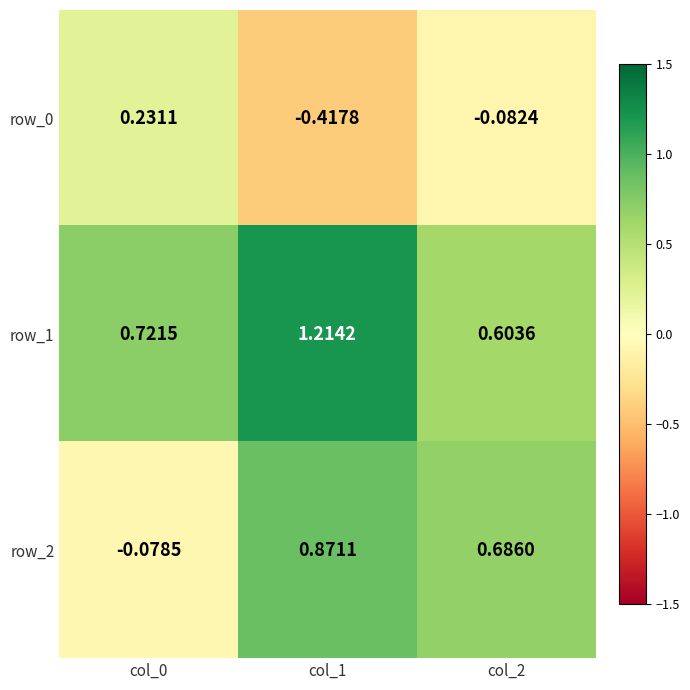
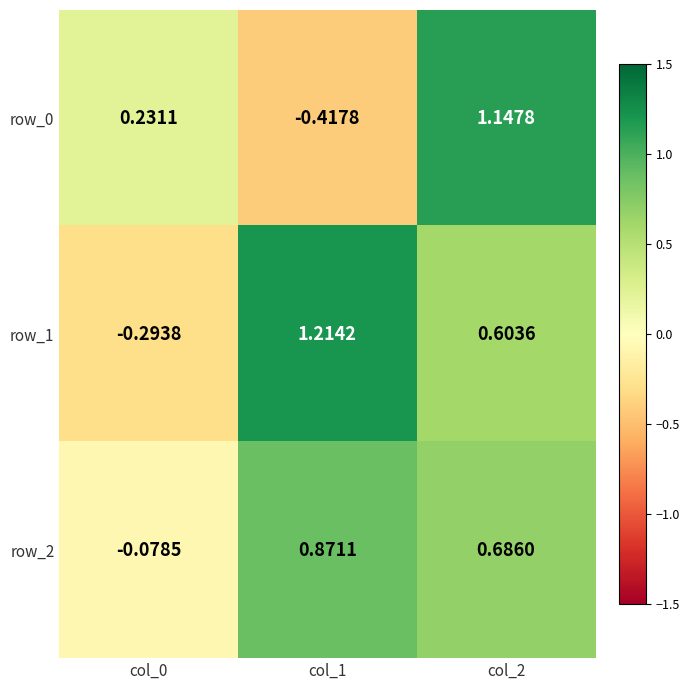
  {
    "row_0": {
      "col_0": 0.2311,
      "col_1": -0.4178,
-     "col_2": -0.0824
+     "col_2": 1.1478
    },
    "row_1": {
-     "col_0": 0.7215,
+     "col_0": -0.2938,
      "col_1": 1.2142,
      "col_2": 0.6036
    },
    "row_2": {
      "col_0": -0.0785,
      "col_1": 0.8711,
      "col_2": 0.6860
    }
  }
